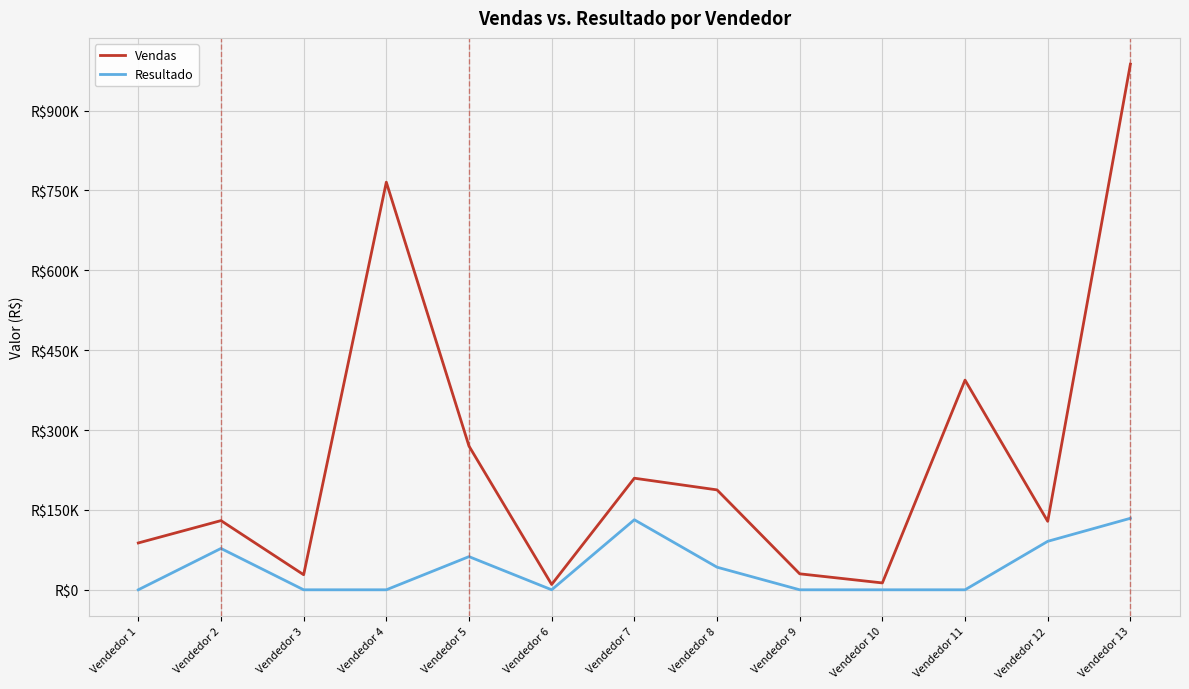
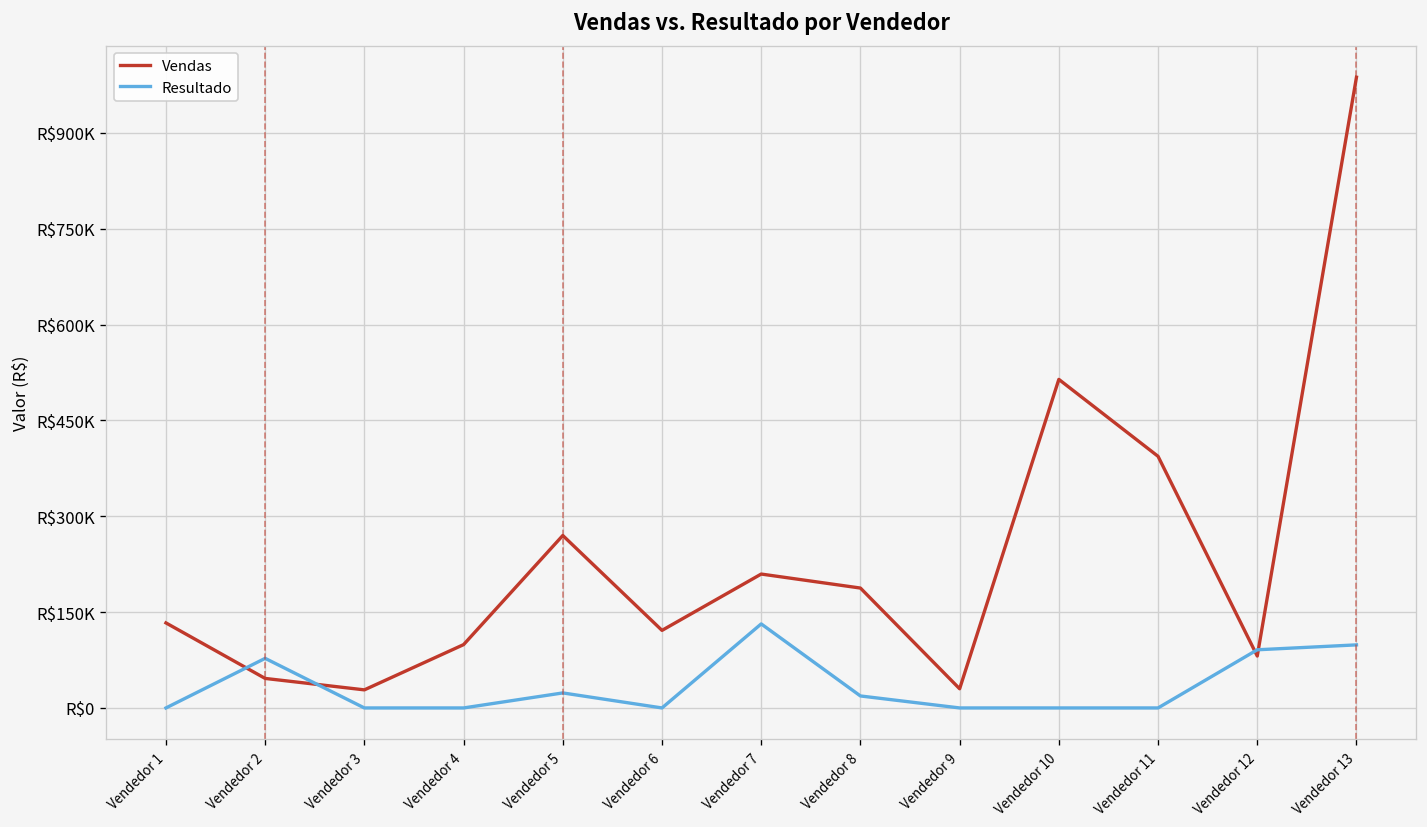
  {
    "Vendas": {
-     "Vendedor 1": "R$90000",
-     "Vendedor 2": "R$130000",
+     "Vendedor 1": "R$130000",
+     "Vendedor 2": "R$50000",
      "Vendedor 3": "R$30000",
-     "Vendedor 4": "R$770000",
+     "Vendedor 4": "R$100000",
      "Vendedor 5": "R$270000",
-     "Vendedor 6": "R$10000",
+     "Vendedor 6": "R$120000",
      "Vendedor 7": "R$210000",
      "Vendedor 8": "R$190000",
      "Vendedor 9": "R$30000",
-     "Vendedor 10": "R$10000",
+     "Vendedor 10": "R$510000",
      "Vendedor 11": "R$390000",
-     "Vendedor 12": "R$130000",
+     "Vendedor 12": "R$80000",
      "Vendedor 13": "R$990000"
    },
    "Resultado": {
      "Vendedor 1": "R$0",
      "Vendedor 2": "R$80000",
      "Vendedor 3": "R$0",
      "Vendedor 4": "R$0",
-     "Vendedor 5": "R$60000",
+     "Vendedor 5": "R$20000",
      "Vendedor 6": "R$0",
      "Vendedor 7": "R$130000",
-     "Vendedor 8": "R$40000",
+     "Vendedor 8": "R$20000",
      "Vendedor 9": "R$0",
      "Vendedor 10": "R$0",
      "Vendedor 11": "R$0",
      "Vendedor 12": "R$90000",
-     "Vendedor 13": "R$130000"
+     "Vendedor 13": "R$100000"
    }
  }
